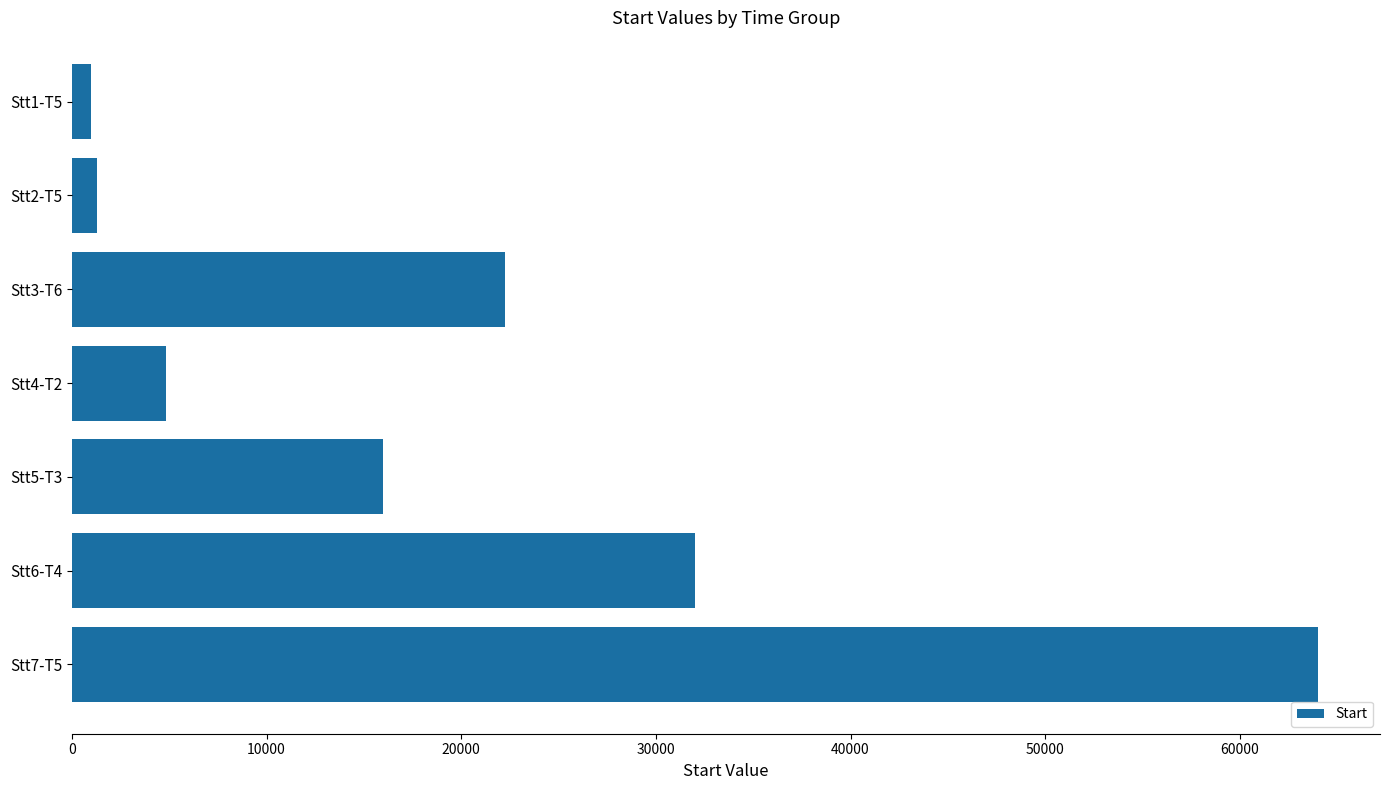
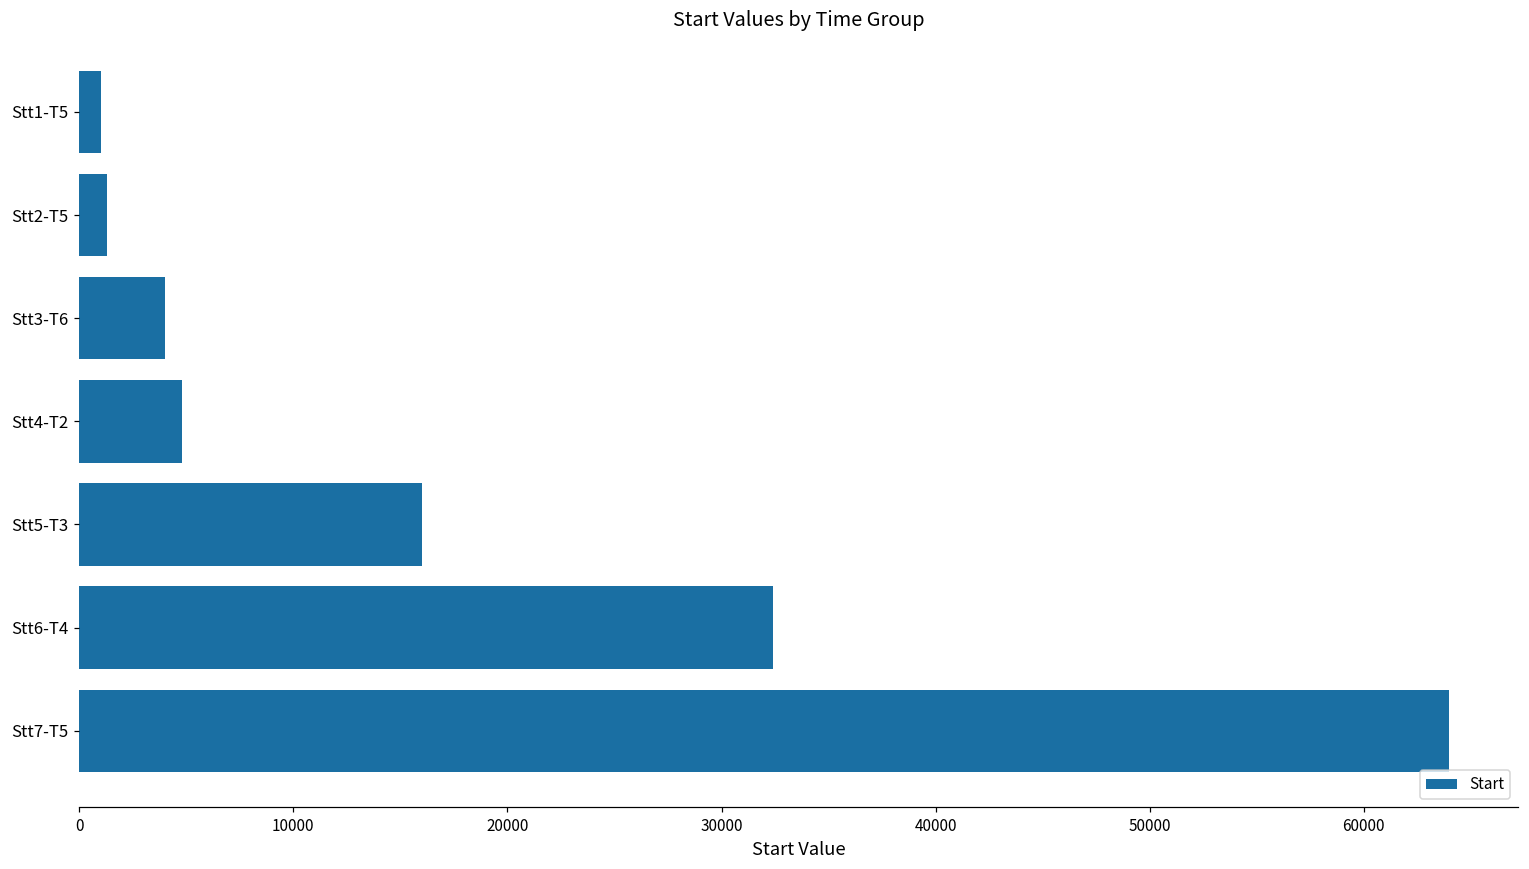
  {
    "Stt1-T5": 1000,
    "Stt2-T5": 1300,
-   "Stt3-T6": 22200,
+   "Stt3-T6": 4000,
    "Stt4-T2": 4800,
    "Stt5-T3": 16000,
-   "Stt6-T4": 32000,
+   "Stt6-T4": 32400,
    "Stt7-T5": 64000
  }
